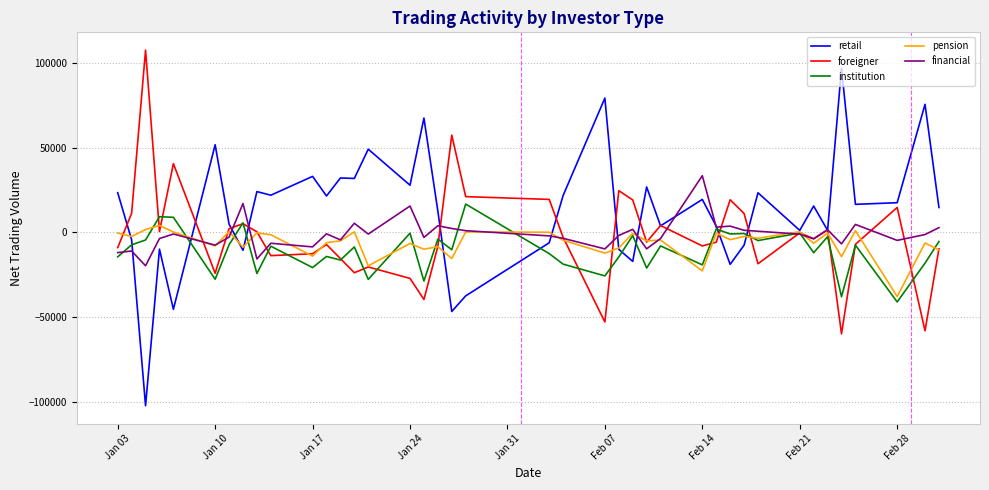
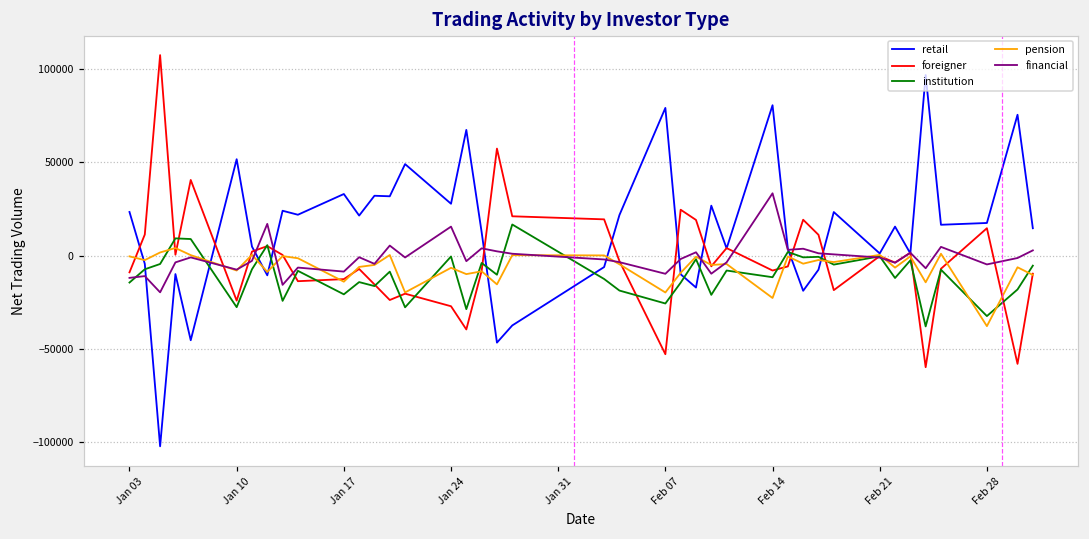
  {
    "retail": {
      "Jan 03": 23000,
      "Jan 10": 52000,
      "Jan 17": 33000,
      "Jan 24": 28000,
      "Feb 07": 79000,
-     "Feb 14": 19000,
+     "Feb 14": 81000,
      "Feb 28": 17000
    },
    "foreigner": {
      "Jan 03": -9000,
      "Jan 10": -24000,
      "Jan 24": -27000,
      "Feb 07": -53000,
      "Feb 14": -8000,
      "Feb 28": 15000
    },
    "institution": {
      "Jan 03": -14000,
      "Jan 10": -28000,
      "Jan 17": -21000,
      "Jan 24": 0,
      "Feb 07": -26000,
-     "Feb 14": -19000,
-     "Feb 28": -41000
+     "Feb 14": -12000,
+     "Feb 28": -32000
    },
    "pension": {
      "Jan 03": 0,
      "Jan 24": -7000,
-     "Feb 07": -12000,
+     "Feb 07": -20000,
      "Feb 14": -23000,
      "Feb 28": -38000
    },
    "financial": {
      "Jan 03": -12000,
      "Jan 17": -9000,
      "Jan 24": 16000,
      "Feb 07": -10000,
      "Feb 14": 33000,
      "Feb 28": -5000
    }
  }
